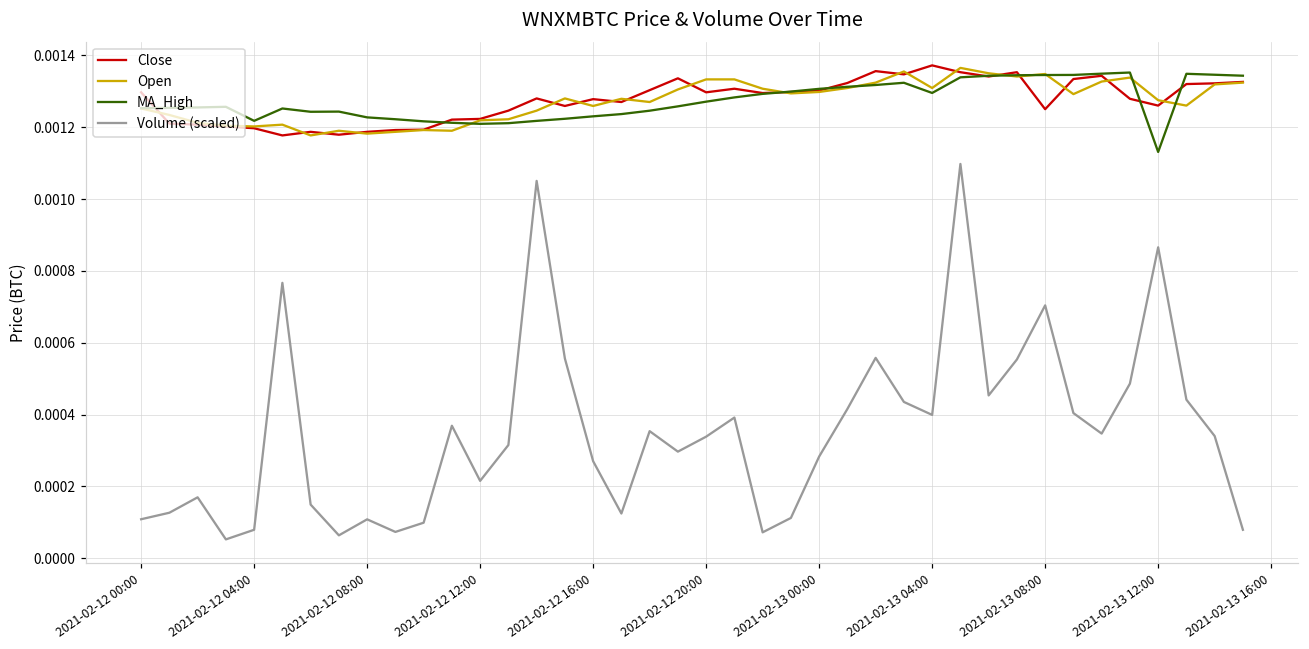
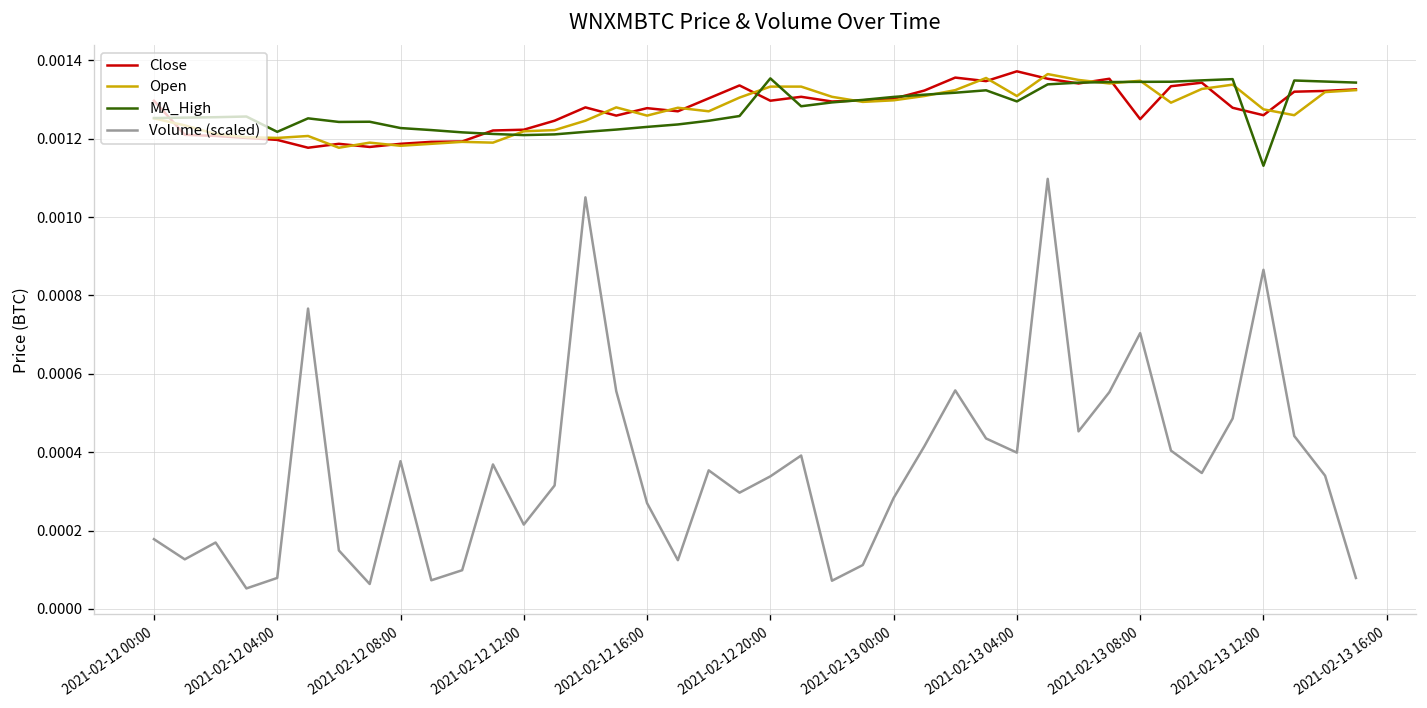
  {
    "Close": {
      "2021-02-12 16:00": 0.00128,
      "2021-02-12 20:00": 0.00130,
      "2021-02-13 04:00": 0.00137,
      "2021-02-13 08:00": 0.00125,
      "2021-02-13 12:00": 0.00126
    },
    "Open": {
      "2021-02-12 16:00": 0.00126,
      "2021-02-12 20:00": 0.00133,
      "2021-02-13 04:00": 0.00131,
      "2021-02-13 12:00": 0.00128
    },
    "MA_High": {
      "2021-02-12 04:00": 0.00122,
      "2021-02-12 08:00": 0.00123,
      "2021-02-12 12:00": 0.00121,
      "2021-02-12 16:00": 0.00123,
-     "2021-02-12 20:00": 0.00127,
+     "2021-02-12 20:00": 0.00135,
      "2021-02-13 04:00": 0.00130,
      "2021-02-13 12:00": 0.00113
    },
    "Volume (scaled)": {
-     "2021-02-12 00:00": 0.00011,
+     "2021-02-12 00:00": 0.00018,
      "2021-02-12 04:00": 0.00008,
-     "2021-02-12 08:00": 0.00011,
+     "2021-02-12 08:00": 0.00038,
      "2021-02-12 12:00": 0.00022,
      "2021-02-12 16:00": 0.00027,
      "2021-02-12 20:00": 0.00034,
      "2021-02-13 00:00": 0.00028,
      "2021-02-13 04:00": 0.00040,
      "2021-02-13 08:00": 0.00070,
      "2021-02-13 12:00": 0.00087
    }
  }
